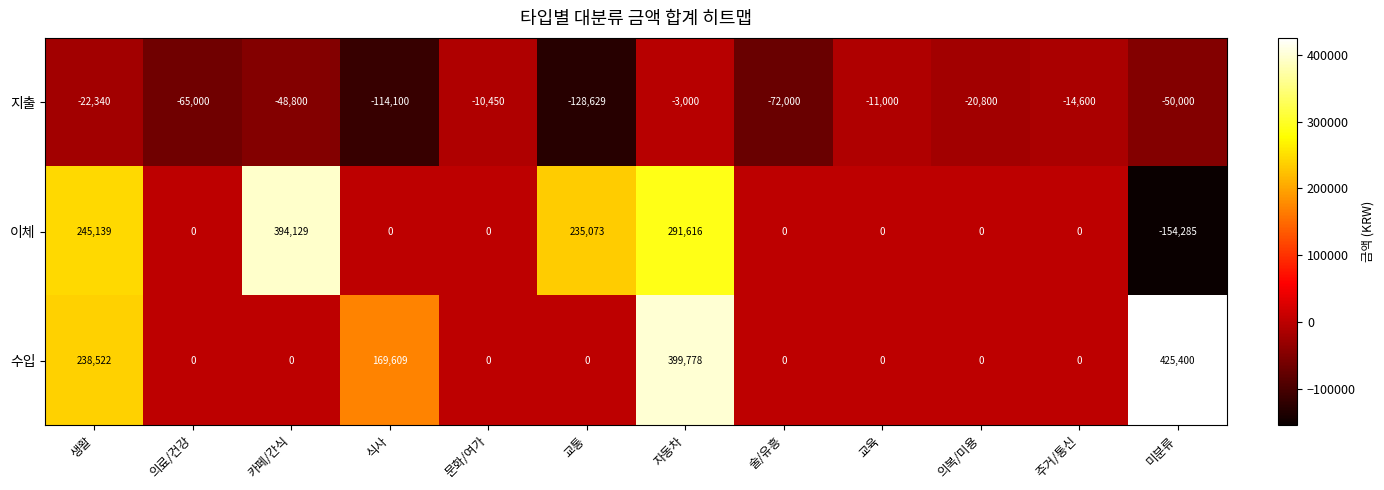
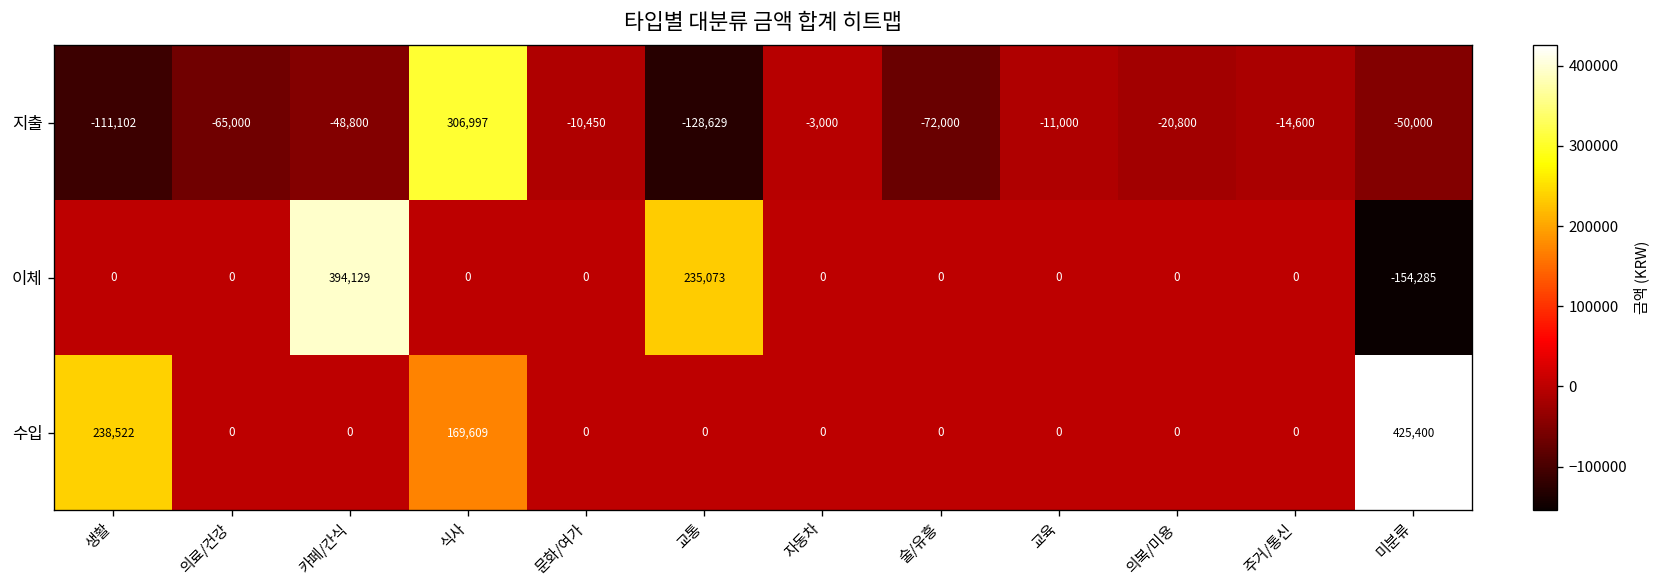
  {
    "지출": {
-     "생활": "-22,340",
+     "생활": "-111,102",
      "의료/건강": "-65,000",
      "카페/간식": "-48,800",
-     "식사": "-114,100",
+     "식사": "306,997",
      "문화/여가": "-10,450",
      "교통": "-128,629",
      "자동차": "-3,000",
      "술/유흥": "-72,000",
      "교육": "-11,000",
      "의복/미용": "-20,800",
      "주거/통신": "-14,600",
      "미분류": "-50,000"
    },
    "이체": {
-     "생활": "245,139",
+     "생활": "0",
      "의료/건강": "0",
      "카페/간식": "394,129",
      "식사": "0",
      "문화/여가": "0",
      "교통": "235,073",
-     "자동차": "291,616",
+     "자동차": "0",
      "술/유흥": "0",
      "교육": "0",
      "의복/미용": "0",
      "주거/통신": "0",
      "미분류": "-154,285"
    },
    "수입": {
      "생활": "238,522",
      "의료/건강": "0",
      "카페/간식": "0",
      "식사": "169,609",
      "문화/여가": "0",
      "교통": "0",
-     "자동차": "399,778",
+     "자동차": "0",
      "술/유흥": "0",
      "교육": "0",
      "의복/미용": "0",
      "주거/통신": "0",
      "미분류": "425,400"
    }
  }
